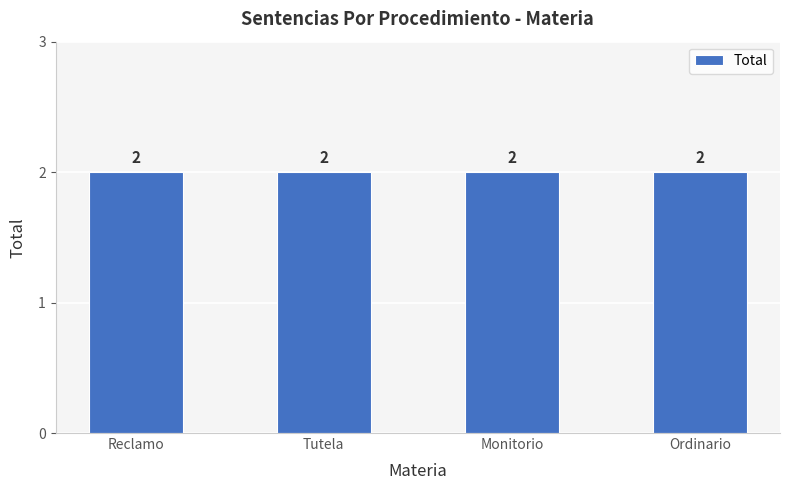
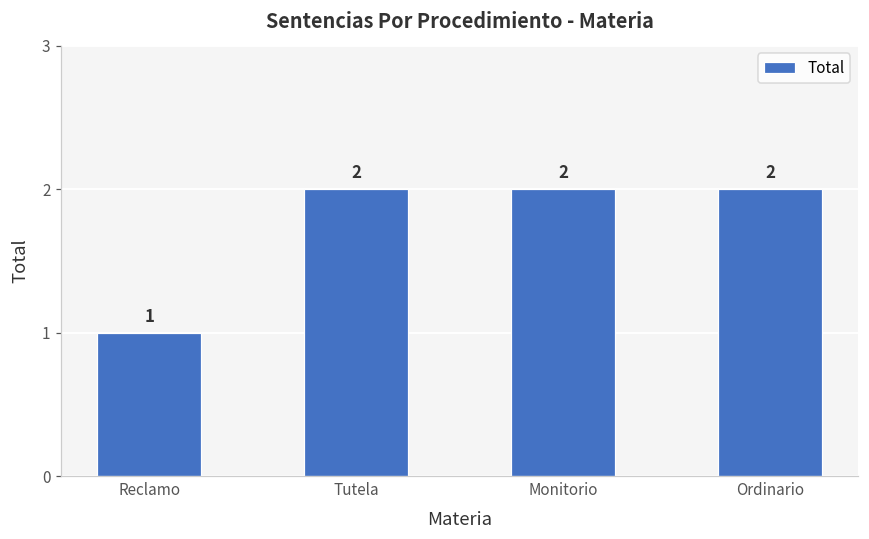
  {
-   "Reclamo": 2,
+   "Reclamo": 1,
    "Tutela": 2,
    "Monitorio": 2,
    "Ordinario": 2
  }
